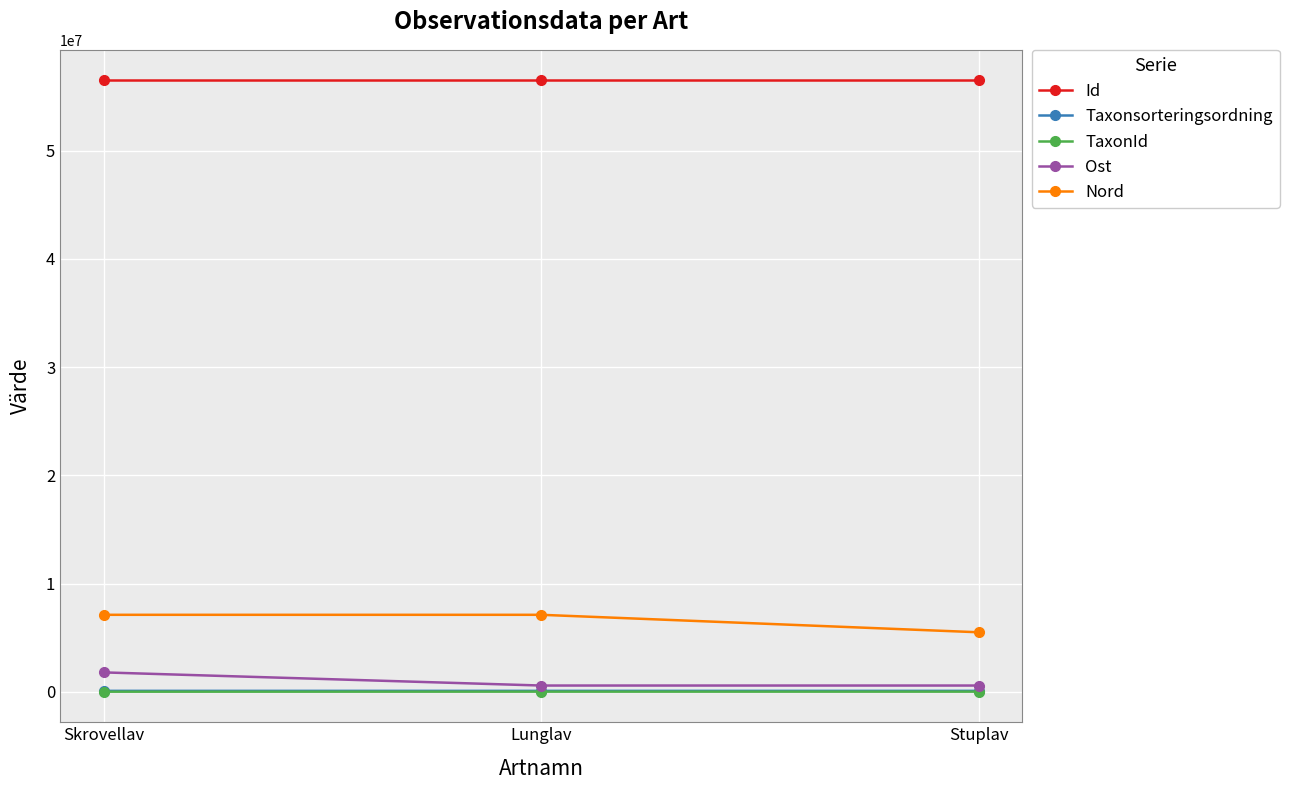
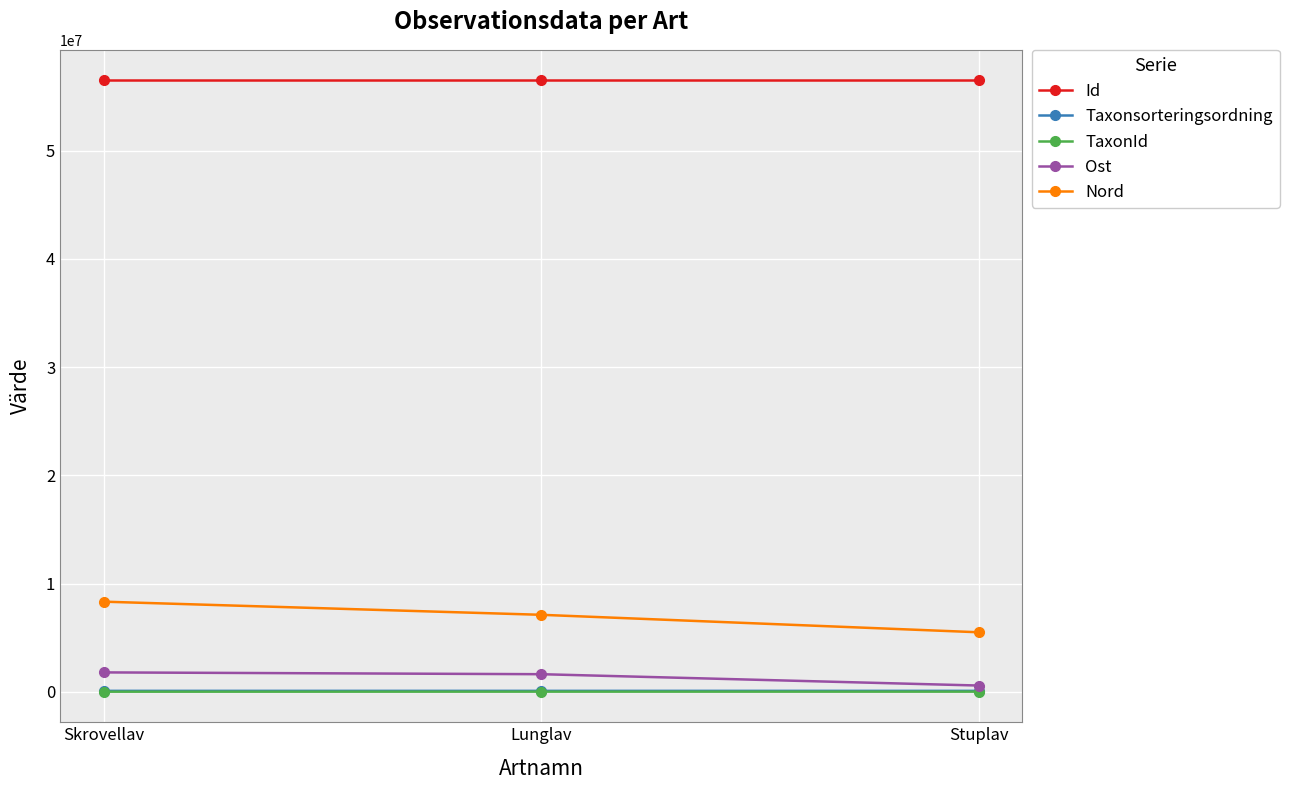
  {
    "Id": {
      "Skrovellav": 56500000,
      "Lunglav": 56500000,
      "Stuplav": 56500000
    },
    "Ost": {
      "Skrovellav": 1800000,
-     "Lunglav": 600000,
+     "Lunglav": 1600000,
      "Stuplav": 600000
    },
    "Nord": {
-     "Skrovellav": 7100000,
+     "Skrovellav": 8300000,
      "Lunglav": 7100000,
      "Stuplav": 5500000
    }
  }
